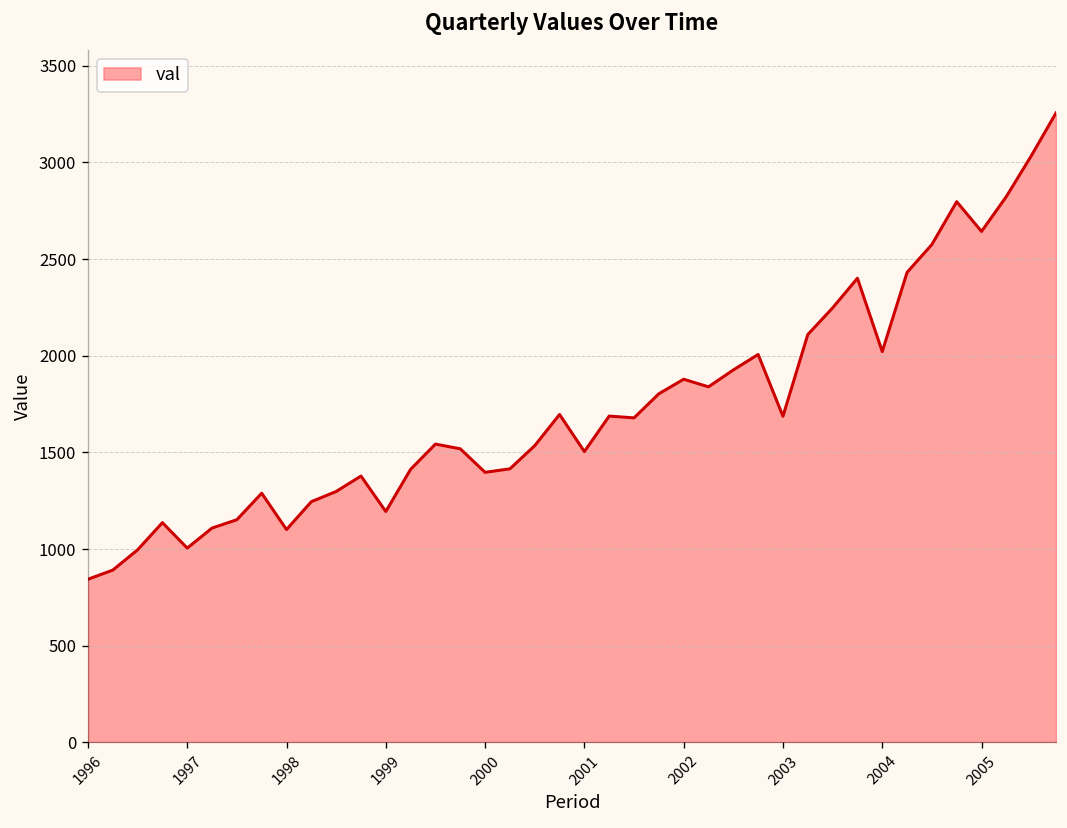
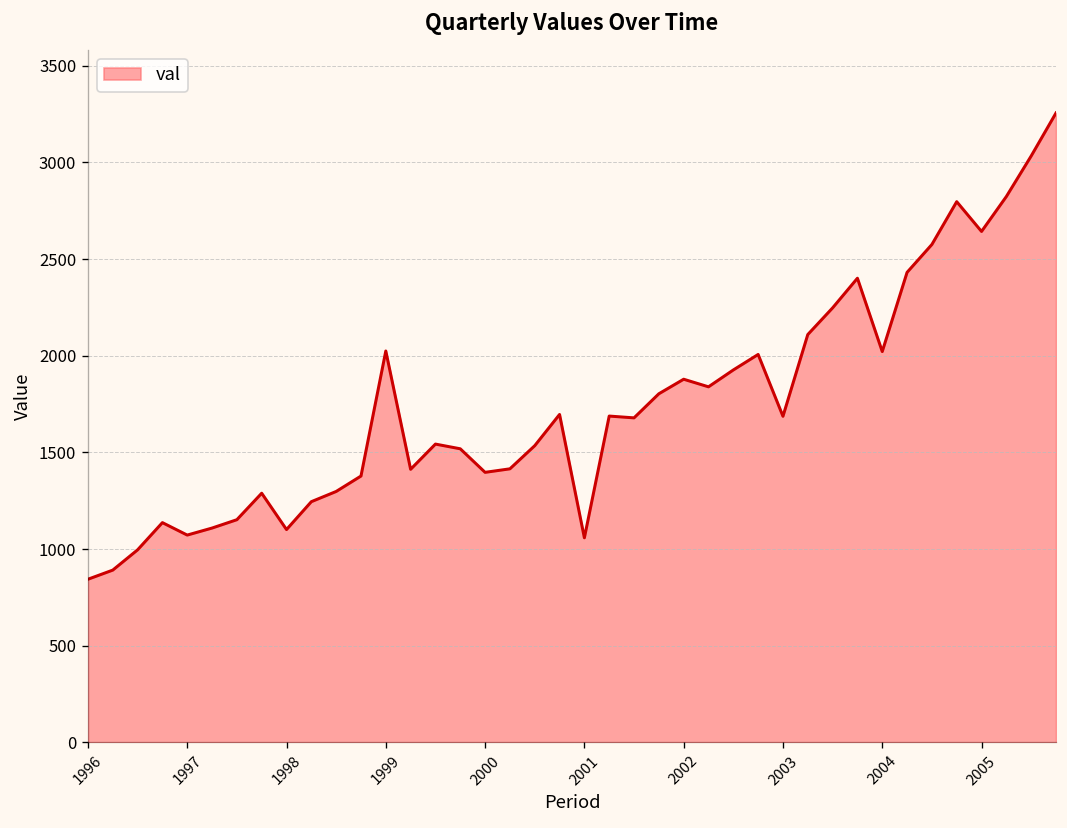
  {
    "1996": 840,
-   "1997": 1010,
+   "1997": 1070,
    "1998": 1100,
-   "1999": 1190,
+   "1999": 2020,
    "2000": 1400,
-   "2001": 1500,
+   "2001": 1060,
    "2002": 1880,
    "2003": 1690,
    "2004": 2020,
    "2005": 2640
  }
